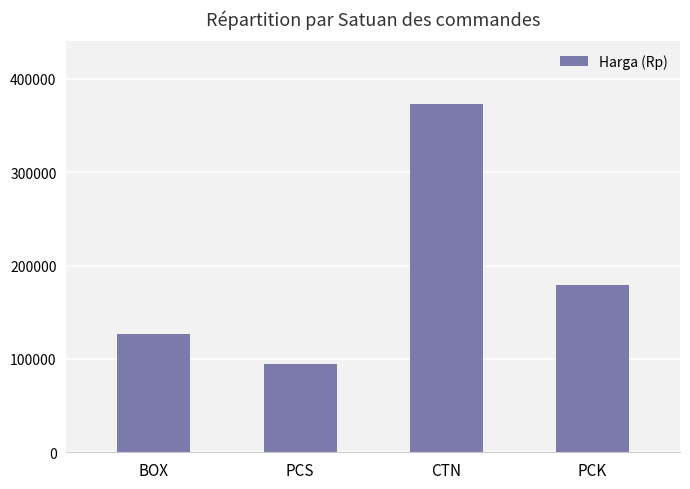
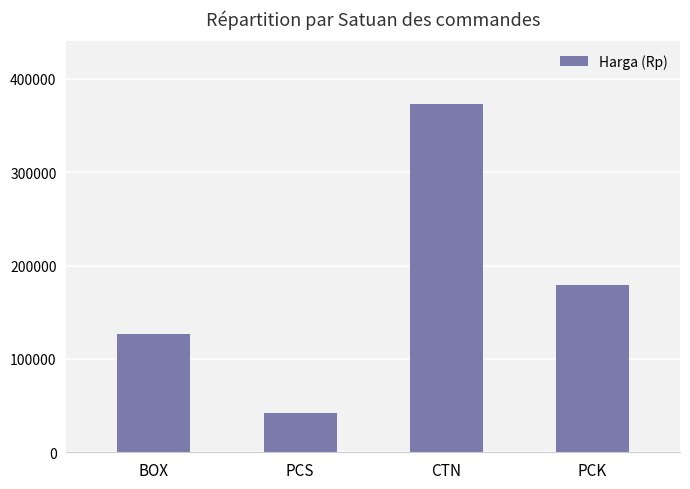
  {
    "BOX": 130000,
-   "PCS": 90000,
+   "PCS": 40000,
    "CTN": 370000,
    "PCK": 180000
  }
